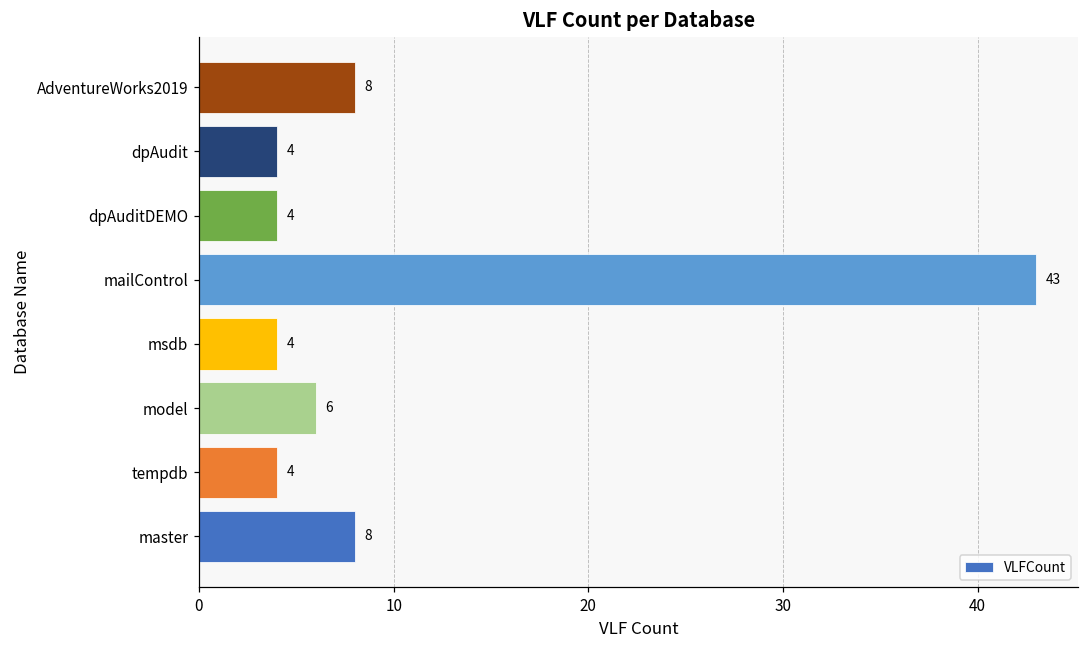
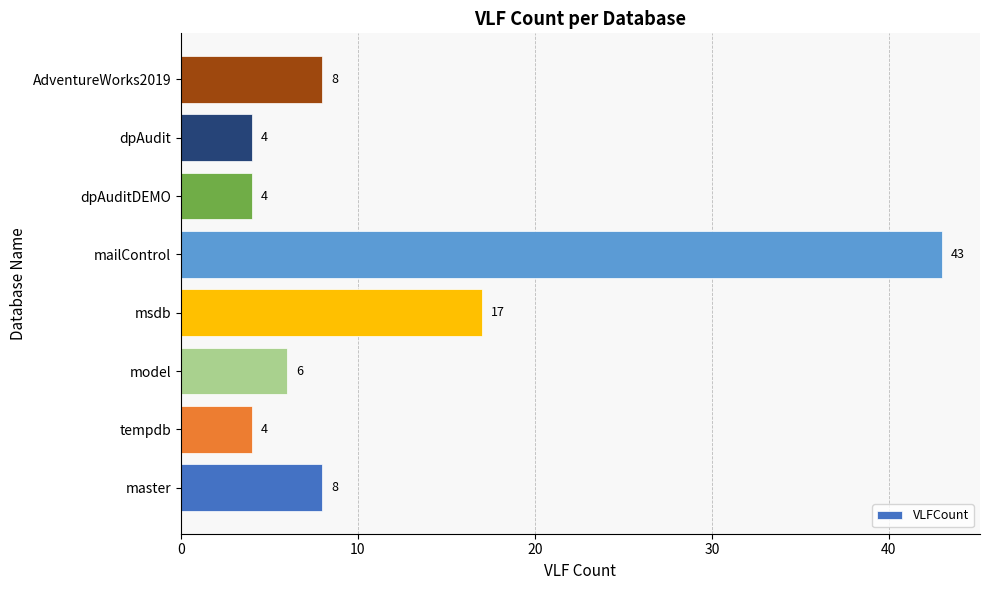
  {
    "AdventureWorks2019": 8,
    "dpAudit": 4,
    "dpAuditDEMO": 4,
    "mailControl": 43,
-   "msdb": 4,
+   "msdb": 17,
    "model": 6,
    "tempdb": 4,
    "master": 8
  }
